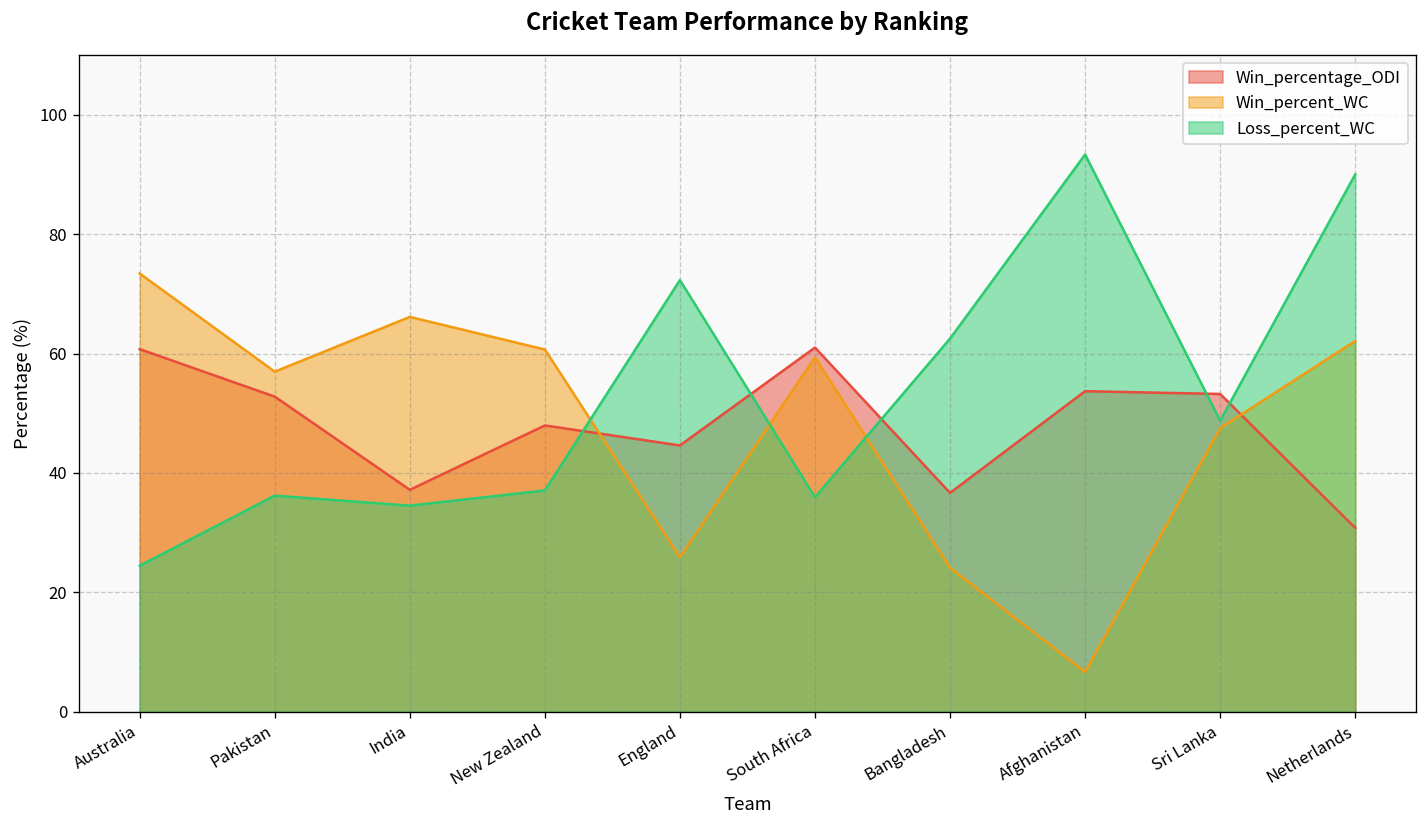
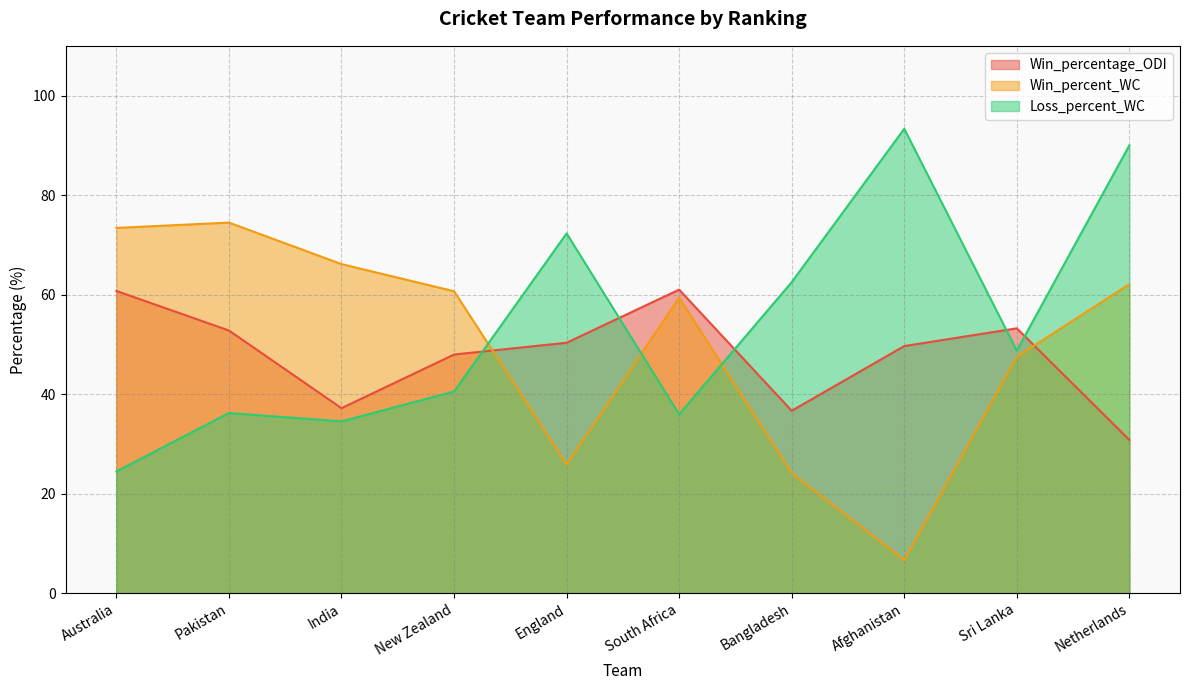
  {
    "Win_percentage_ODI": {
      "Australia": 61,
      "Pakistan": 53,
      "India": 37,
      "New Zealand": 48,
-     "England": 45,
+     "England": 50,
      "South Africa": 61,
      "Bangladesh": 37,
-     "Afghanistan": 54,
+     "Afghanistan": 50,
      "Sri Lanka": 53,
      "Netherlands": 31
    },
    "Win_percent_WC": {
      "Australia": 73,
-     "Pakistan": 57,
+     "Pakistan": 74,
      "India": 66,
      "New Zealand": 61,
      "England": 26,
      "South Africa": 59,
      "Bangladesh": 24,
      "Afghanistan": 7,
      "Sri Lanka": 48,
      "Netherlands": 62
    },
    "Loss_percent_WC": {
      "Australia": 24,
      "Pakistan": 36,
      "India": 35,
-     "New Zealand": 37,
+     "New Zealand": 41,
      "England": 72,
      "South Africa": 36,
      "Bangladesh": 63,
      "Afghanistan": 93,
      "Sri Lanka": 49,
      "Netherlands": 90
    }
  }
